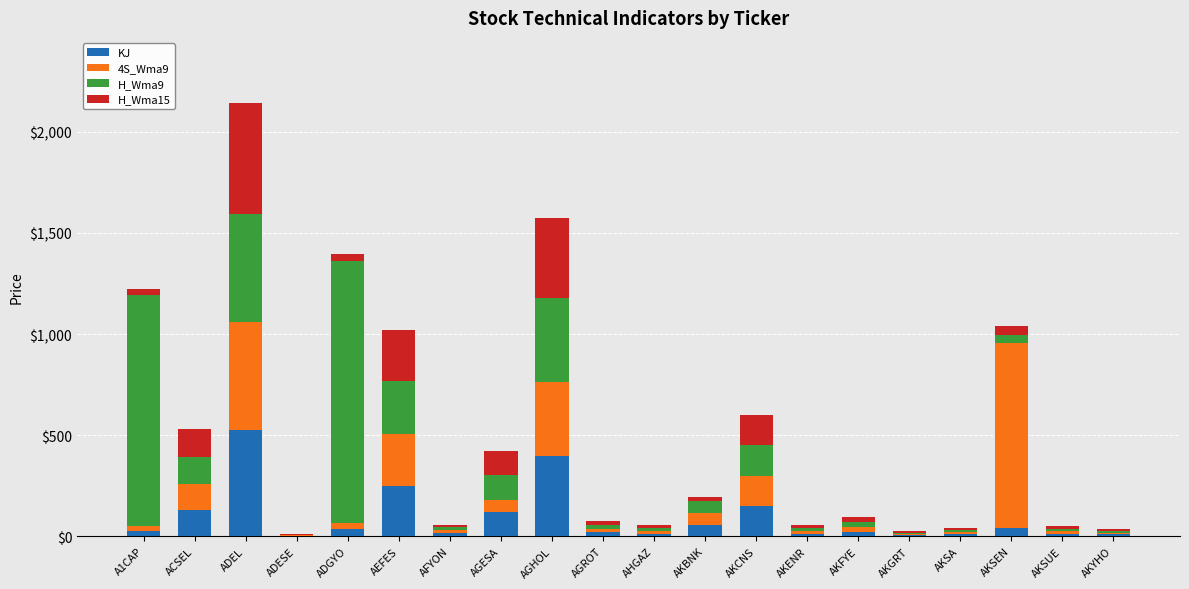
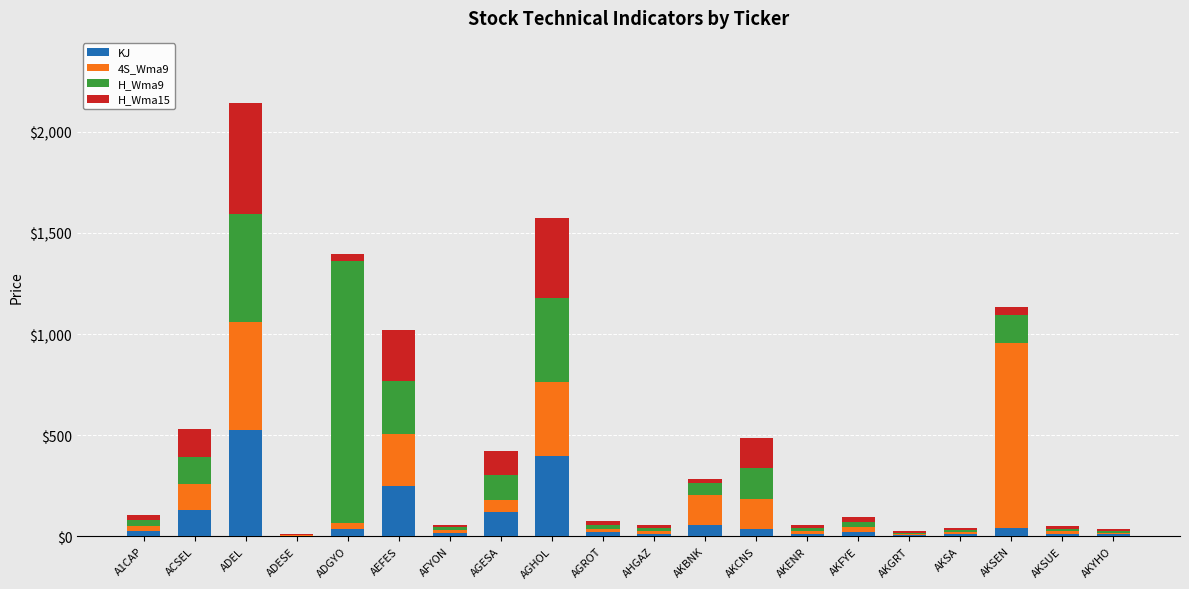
  {
    "KJ": {
      "A1CAP": "$30",
      "ACSEL": "$130",
      "ADEL": "$530",
      "ADGYO": "$30",
      "AEFES": "$250",
      "AFYON": "$10",
      "AGESA": "$120",
      "AGHOL": "$400",
      "AGROT": "$20",
      "AHGAZ": "$10",
      "AKBNK": "$60",
-     "AKCNS": "$150",
+     "AKCNS": "$40",
      "AKENR": "$10",
      "AKFYE": "$20",
      "AKSEN": "$40",
      "AKSUE": "$10"
    },
    "4S_Wma9": {
      "A1CAP": "$30",
      "ACSEL": "$130",
      "ADEL": "$530",
      "ADGYO": "$30",
      "AEFES": "$260",
      "AFYON": "$20",
      "AGESA": "$60",
      "AGHOL": "$370",
      "AGROT": "$20",
      "AHGAZ": "$10",
-     "AKBNK": "$60",
+     "AKBNK": "$140",
      "AKCNS": "$150",
      "AKENR": "$10",
      "AKFYE": "$20",
      "AKSEN": "$920",
      "AKSUE": "$10"
    },
    "H_Wma9": {
-     "A1CAP": "$1,140",
+     "A1CAP": "$30",
      "ACSEL": "$140",
      "ADEL": "$530",
      "ADGYO": "$1,290",
      "AEFES": "$270",
      "AFYON": "$10",
      "AGESA": "$120",
      "AGHOL": "$410",
      "AGROT": "$20",
      "AHGAZ": "$10",
      "AKBNK": "$60",
      "AKCNS": "$150",
      "AKENR": "$10",
      "AKFYE": "$20",
-     "AKSEN": "$40",
+     "AKSEN": "$140",
      "AKSUE": "$10"
    },
    "H_Wma15": {
      "A1CAP": "$30",
      "ACSEL": "$140",
      "ADEL": "$550",
      "ADGYO": "$30",
      "AEFES": "$250",
      "AFYON": "$10",
      "AGESA": "$120",
      "AGHOL": "$400",
      "AGROT": "$20",
      "AHGAZ": "$10",
      "AKBNK": "$20",
      "AKCNS": "$150",
      "AKENR": "$10",
      "AKFYE": "$30",
      "AKSEN": "$40",
      "AKSUE": "$10"
    }
  }
